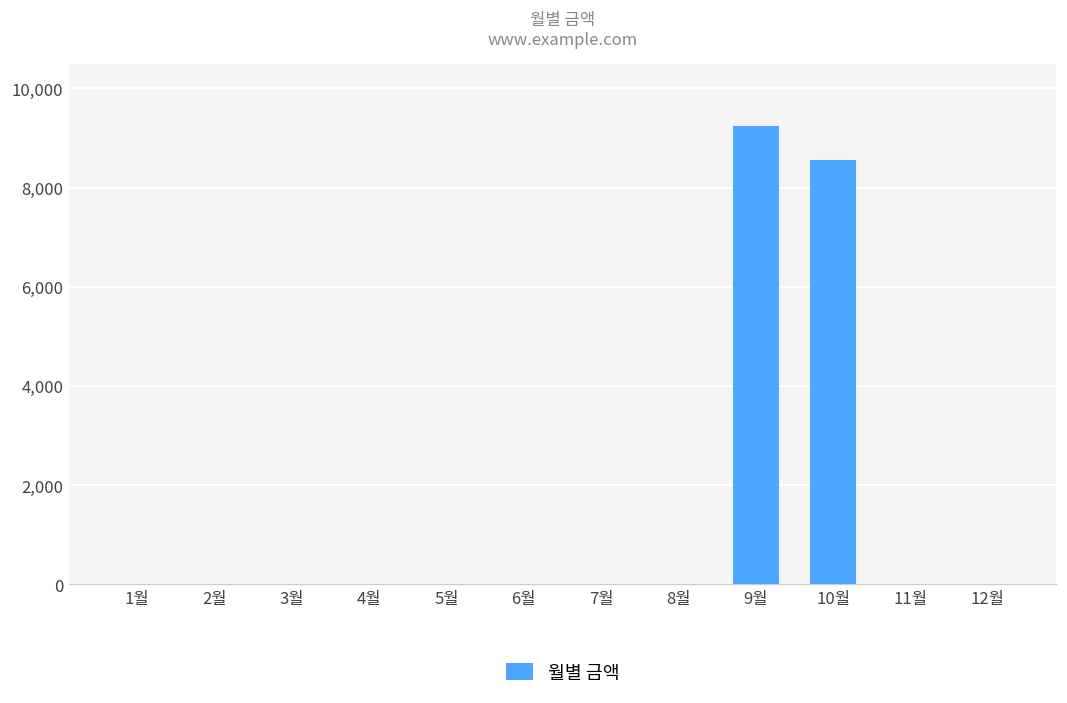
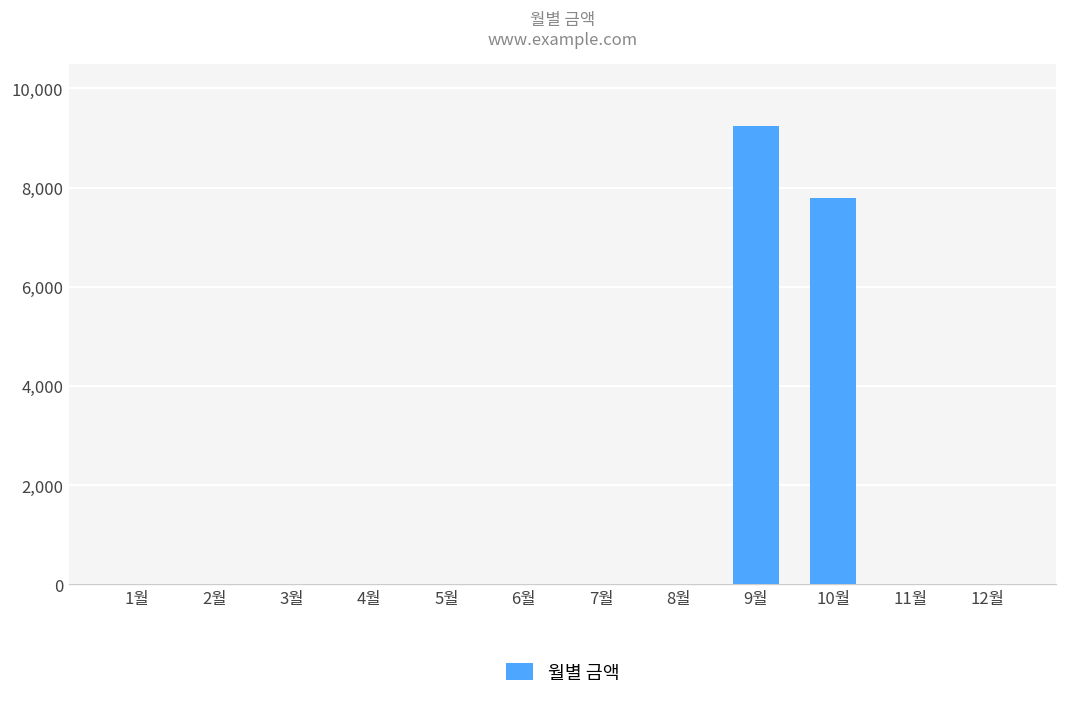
  {
    "1월": "0",
    "2월": "0",
    "3월": "0",
    "4월": "0",
    "5월": "0",
    "6월": "0",
    "7월": "0",
    "8월": "0",
    "9월": "9,300",
-   "10월": "8,600",
+   "10월": "7,800",
    "11월": "0",
    "12월": "0"
  }
